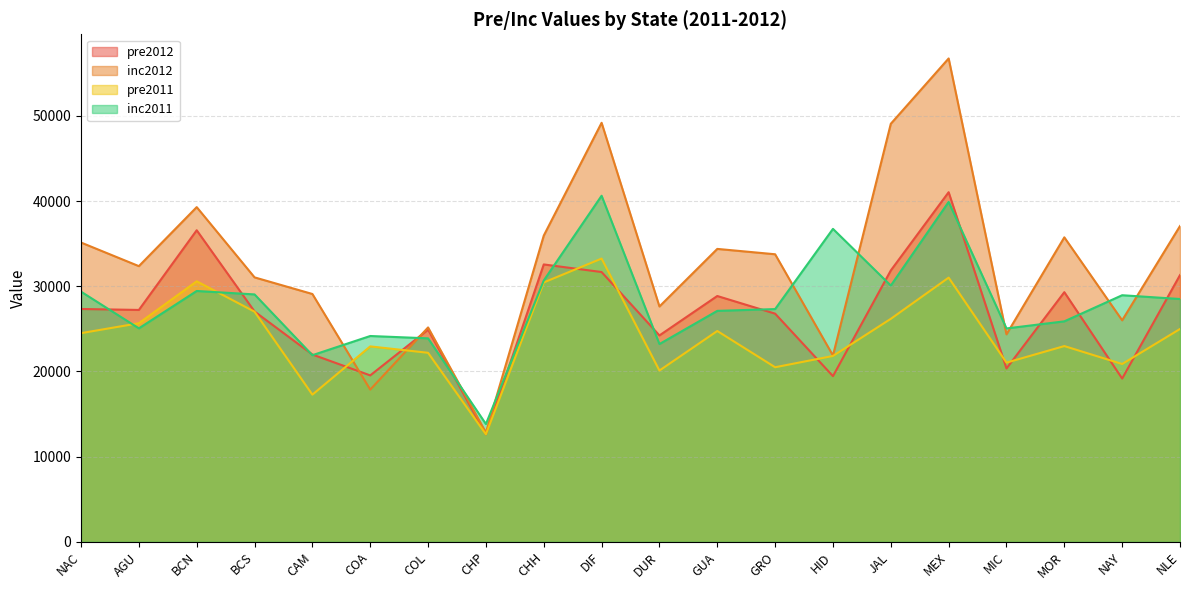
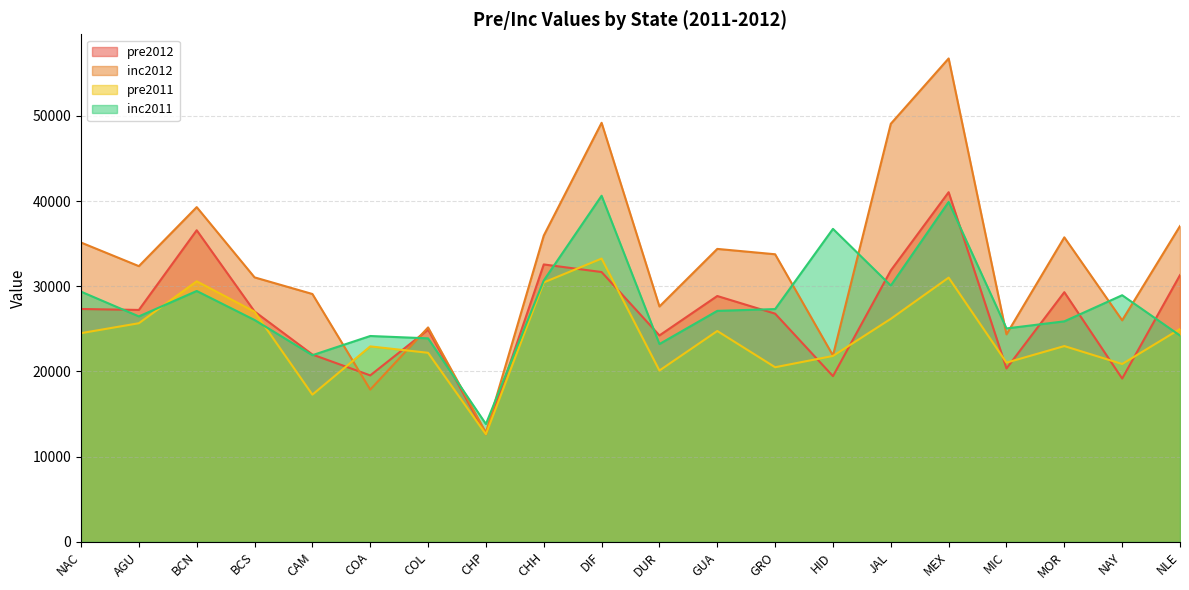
  {
    "inc2011": {
      "NAC": 29000,
-     "AGU": 25000,
+     "AGU": 26000,
      "BCN": 29000,
-     "BCS": 29000,
+     "BCS": 26000,
      "COA": 24000,
      "COL": 24000,
      "CHP": 14000,
      "DIF": 41000,
      "DUR": 23000,
      "GUA": 27000,
      "GRO": 27000,
      "HID": 37000,
      "JAL": 30000,
      "MEX": 40000,
      "MIC": 25000,
      "MOR": 26000,
      "NAY": 29000,
-     "NLE": 29000
+     "NLE": 24000
    }
  }
